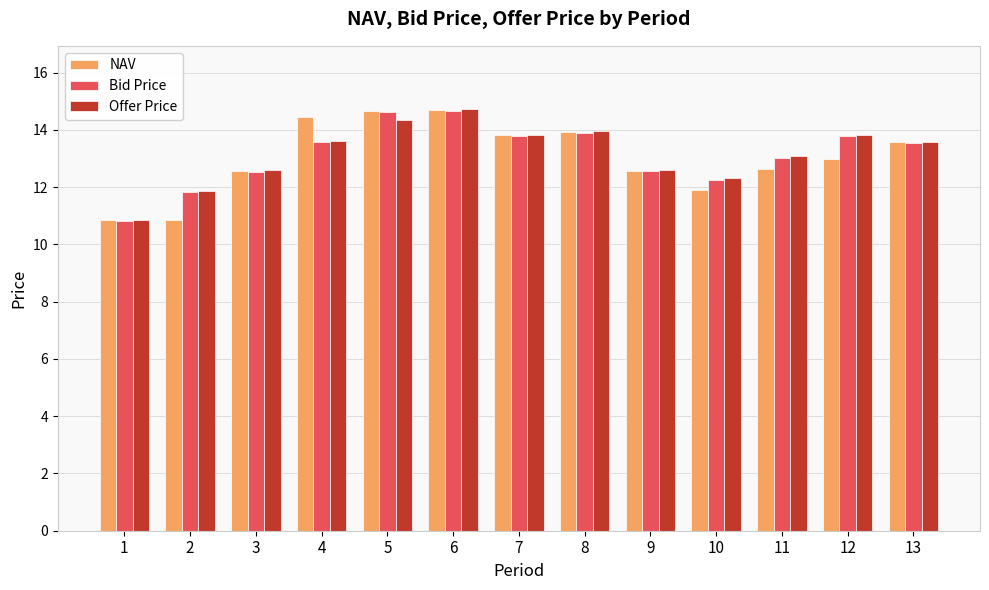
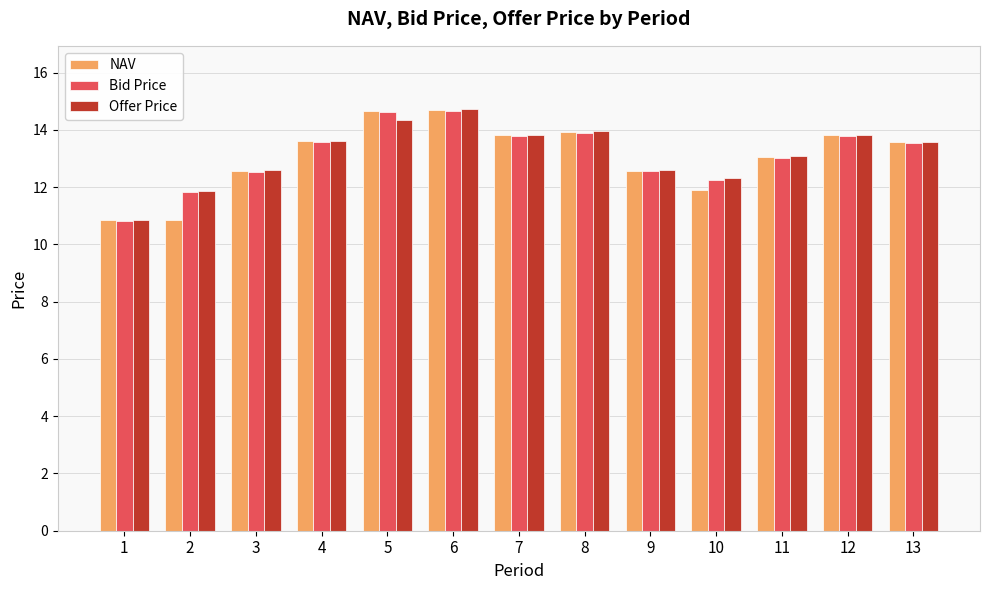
  {
    "NAV": {
      "1": 10.9,
      "2": 10.9,
      "3": 12.6,
-     "4": 14.4,
+     "4": 13.6,
      "5": 14.7,
      "6": 14.7,
      "7": 13.8,
      "8": 13.9,
      "9": 12.6,
      "10": 11.9,
-     "11": 12.6,
-     "12": 13.0,
+     "11": 13.1,
+     "12": 13.8,
      "13": 13.6
    },
    "Bid Price": {
      "1": 10.8,
      "2": 11.8,
      "3": 12.5,
      "4": 13.6,
      "5": 14.6,
      "6": 14.7,
      "7": 13.8,
      "8": 13.9,
      "9": 12.6,
      "10": 12.3,
      "11": 13.0,
      "12": 13.8,
      "13": 13.5
    },
    "Offer Price": {
      "1": 10.9,
      "2": 11.9,
      "3": 12.6,
      "4": 13.6,
      "5": 14.4,
      "6": 14.7,
      "7": 13.8,
      "8": 14.0,
      "9": 12.6,
      "10": 12.3,
      "11": 13.1,
      "12": 13.8,
      "13": 13.6
    }
  }
